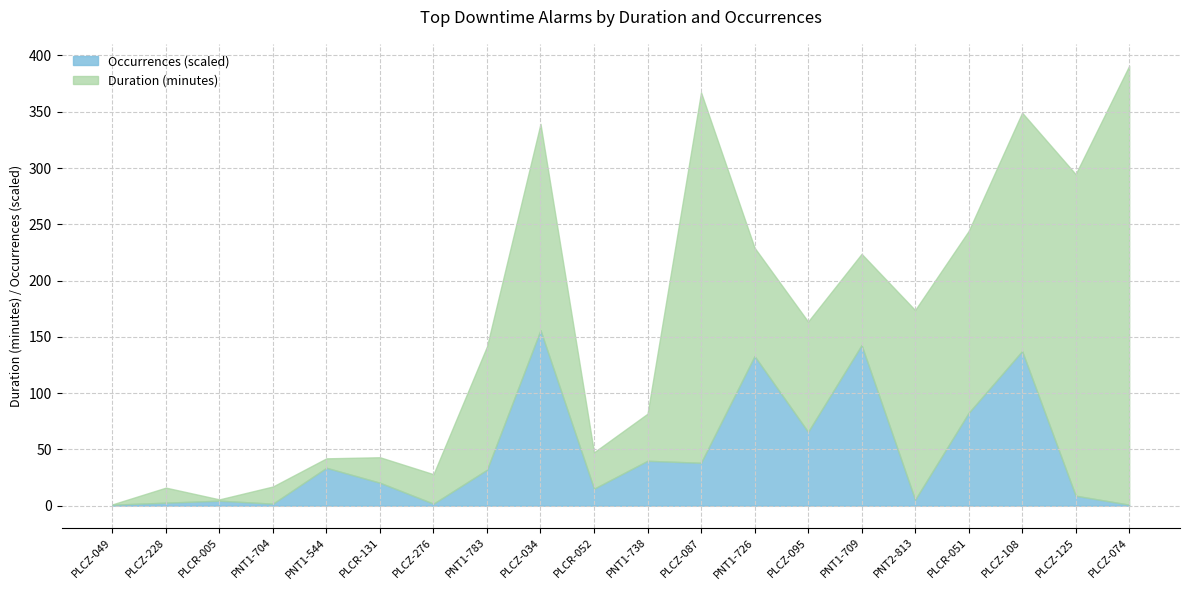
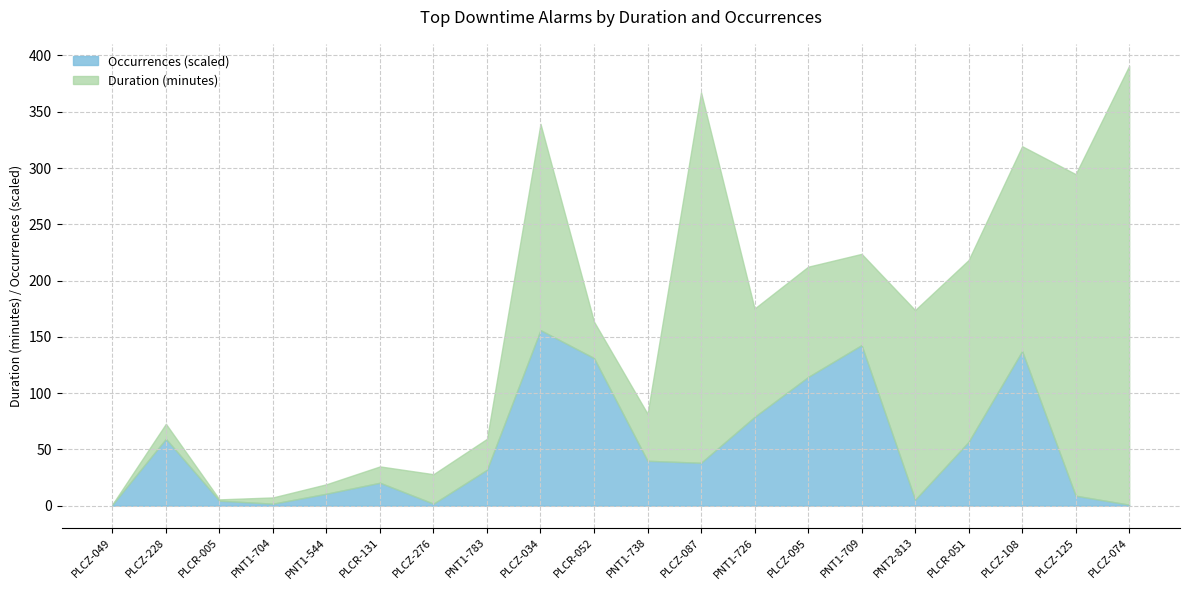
  {
    "Occurrences (scaled)": {
-     "PLCZ-228": 3,
+     "PLCZ-228": 59,
      "PNT1-704": 2,
-     "PNT1-544": 34,
+     "PNT1-544": 11,
      "PLCR-131": 20,
      "PLCZ-276": 2,
      "PNT1-783": 32,
      "PLCZ-034": 156,
-     "PLCR-052": 15,
+     "PLCR-052": 131,
      "PNT1-738": 40,
      "PLCZ-087": 38,
-     "PNT1-726": 133,
-     "PLCZ-095": 66,
+     "PNT1-726": 79,
+     "PLCZ-095": 114,
      "PNT1-709": 143,
      "PNT2-813": 5,
-     "PLCR-051": 82,
+     "PLCR-051": 57,
      "PLCZ-108": 137,
      "PLCZ-125": 9,
      "PLCZ-074": 1
    },
    "Duration (minutes)": {
      "PLCZ-228": 13,
-     "PNT1-704": 15,
+     "PNT1-704": 6,
      "PNT1-544": 8,
-     "PLCR-131": 23,
+     "PLCR-131": 15,
      "PLCZ-276": 26,
-     "PNT1-783": 110,
+     "PNT1-783": 27,
      "PLCZ-034": 183,
      "PLCR-052": 32,
      "PNT1-738": 42,
      "PLCZ-087": 329,
      "PNT1-726": 96,
      "PLCZ-095": 98,
      "PNT1-709": 81,
      "PNT2-813": 169,
      "PLCR-051": 162,
-     "PLCZ-108": 212,
+     "PLCZ-108": 182,
      "PLCZ-125": 286,
      "PLCZ-074": 390
    }
  }
